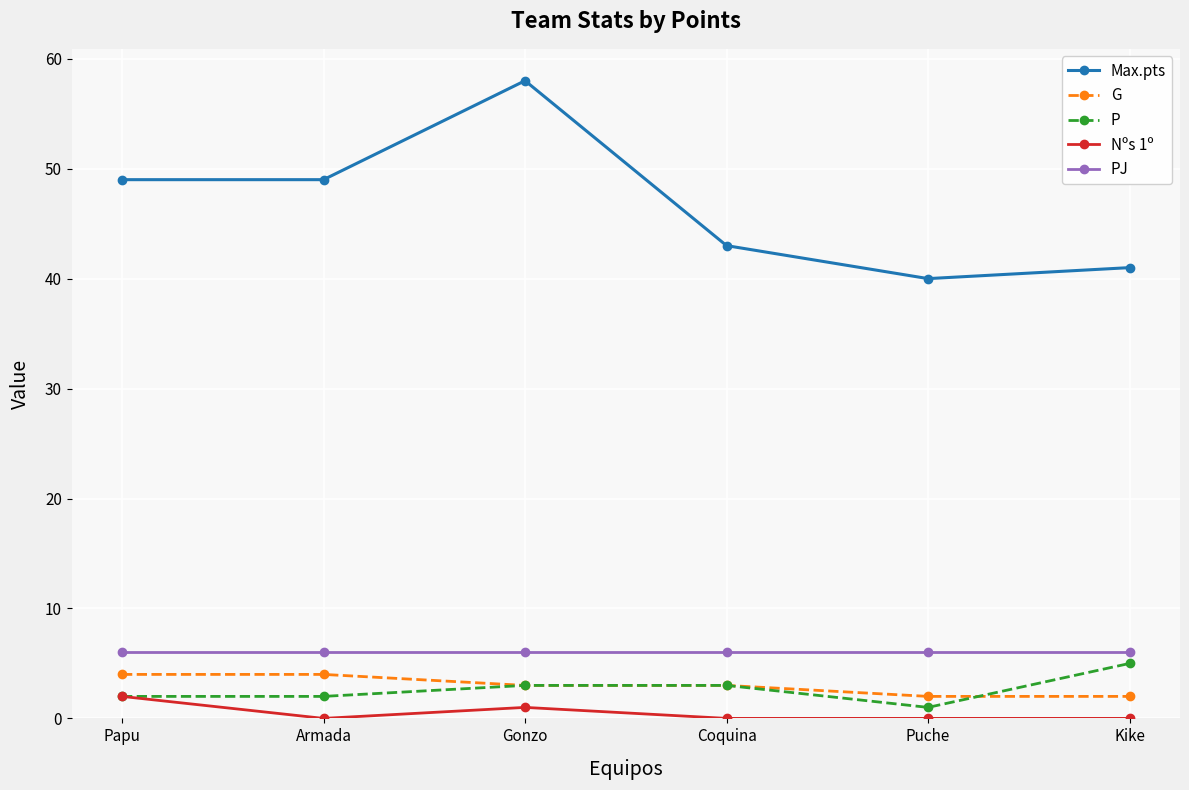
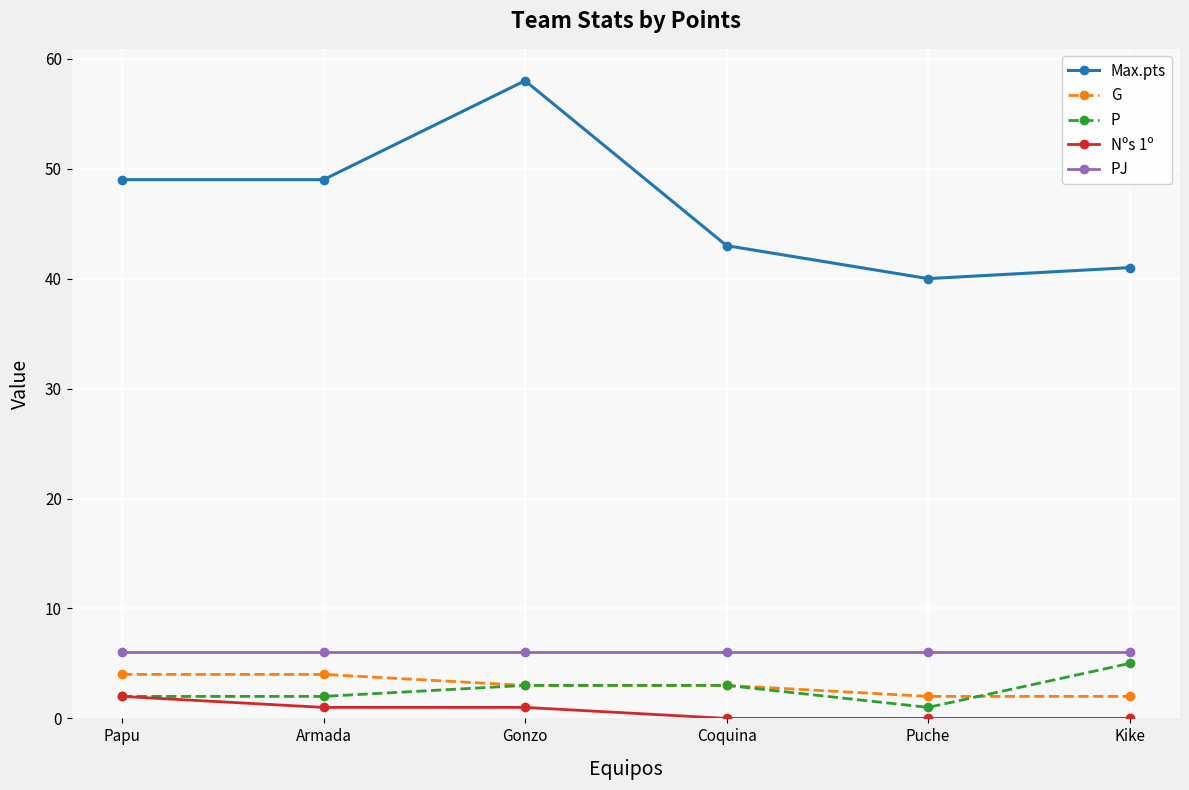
  {
    "Max.pts": {
      "Papu": 49,
      "Armada": 49,
      "Gonzo": 58,
      "Coquina": 43,
      "Puche": 40,
      "Kike": 41
    },
    "G": {
      "Papu": 4,
      "Armada": 4,
      "Puche": 2,
      "Kike": 2
    },
    "P": {
      "Armada": 2,
      "Puche": 1,
      "Kike": 5
    },
    "Nºs 1º": {
-     "Armada": 0,
+     "Armada": 1,
      "Gonzo": 1,
      "Coquina": 0,
      "Puche": 0,
      "Kike": 0
    },
    "PJ": {
      "Papu": 6,
      "Armada": 6,
      "Gonzo": 6,
      "Coquina": 6,
      "Puche": 6,
      "Kike": 6
    }
  }
